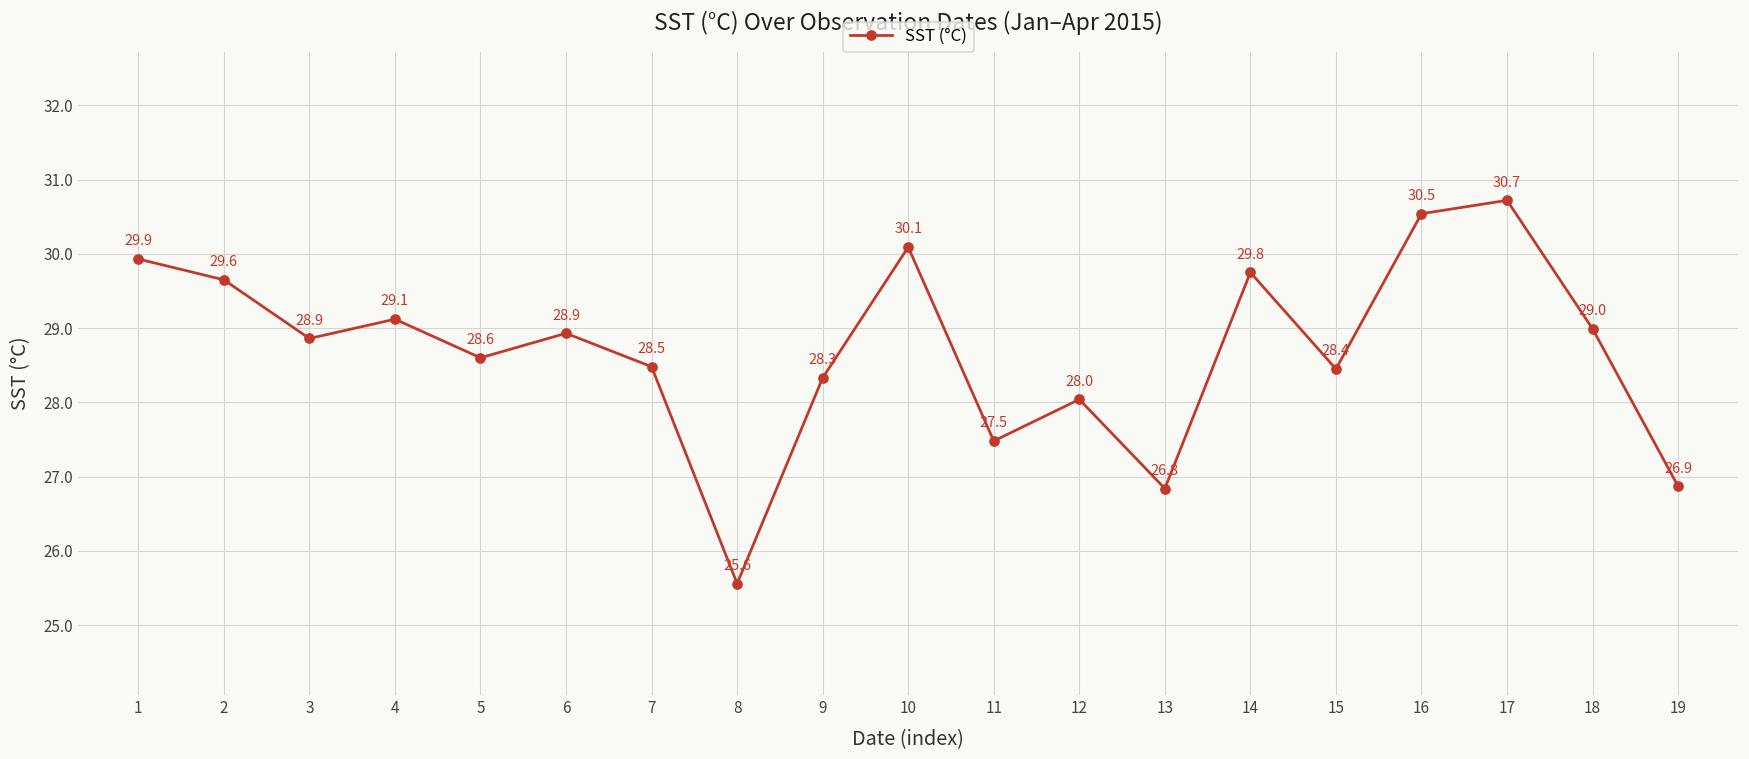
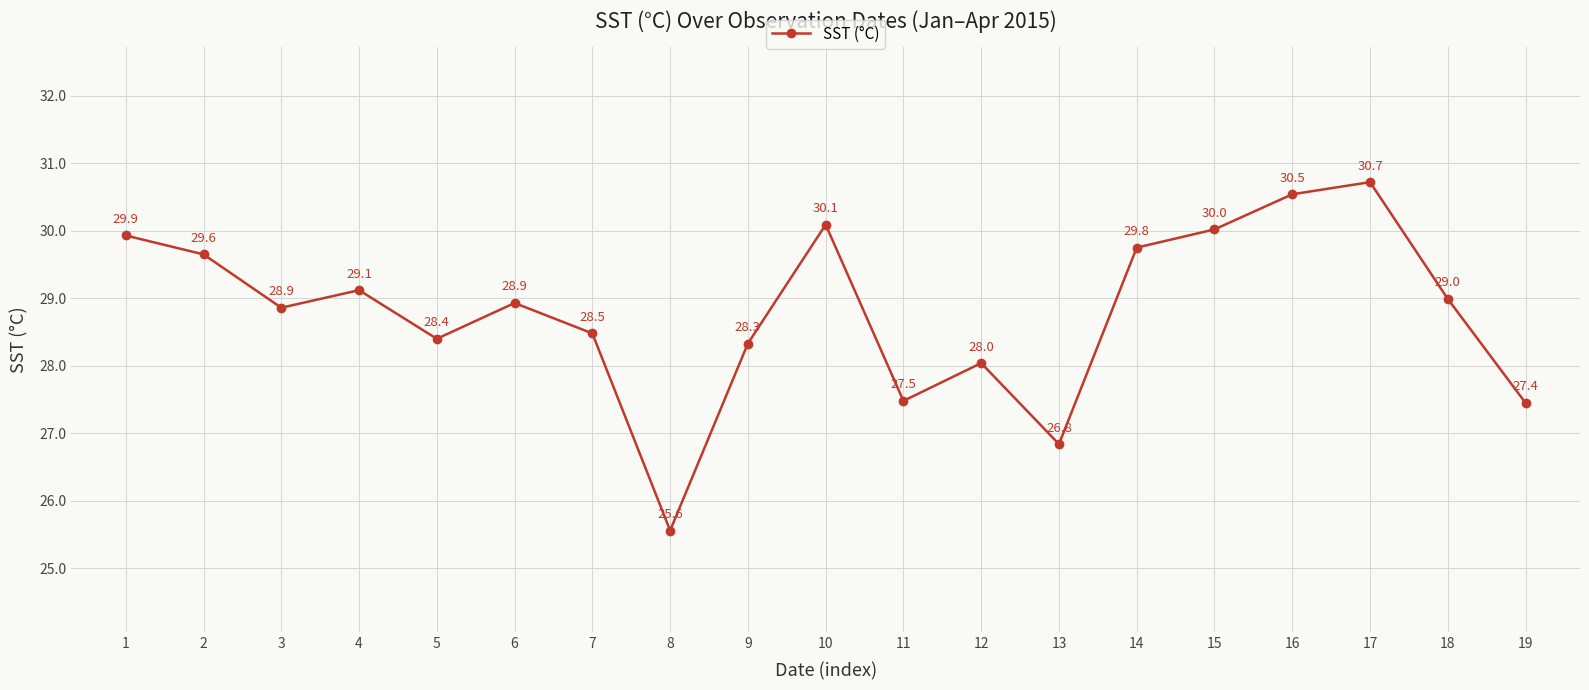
  {
    "1": 29.9,
    "2": 29.6,
    "3": 28.9,
    "4": 29.1,
-   "5": 28.6,
+   "5": 28.4,
    "6": 28.9,
    "7": 28.5,
    "8": 25.6,
    "9": 28.3,
    "10": 30.1,
    "11": 27.5,
    "12": 28.0,
    "13": 26.8,
    "14": 29.8,
-   "15": 28.4,
+   "15": 30.0,
    "16": 30.5,
    "17": 30.7,
    "18": 29.0,
-   "19": 26.9
+   "19": 27.4
  }
